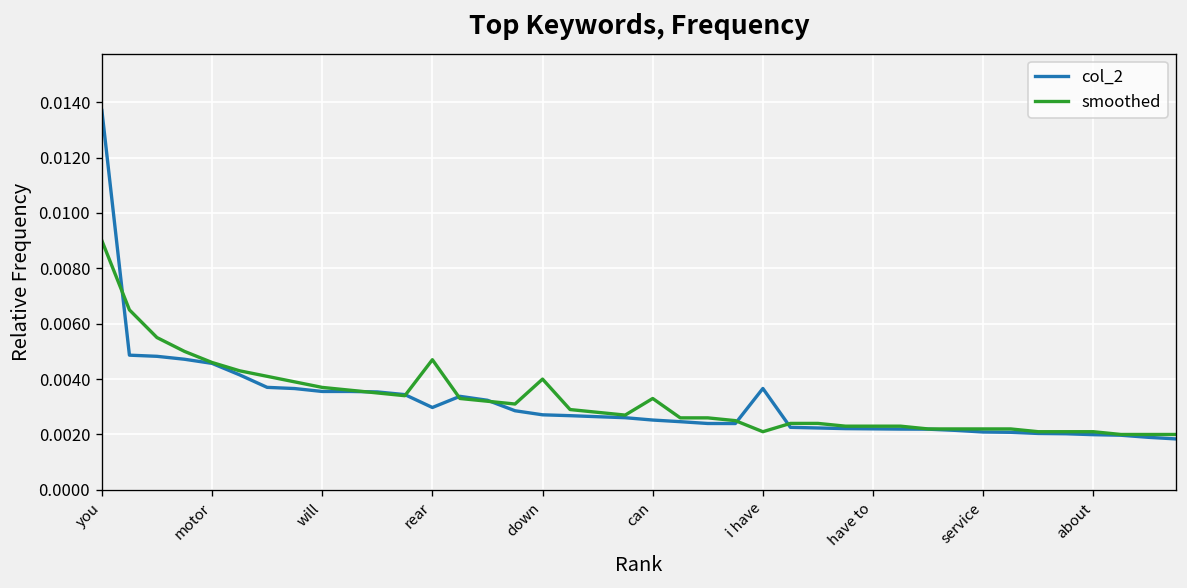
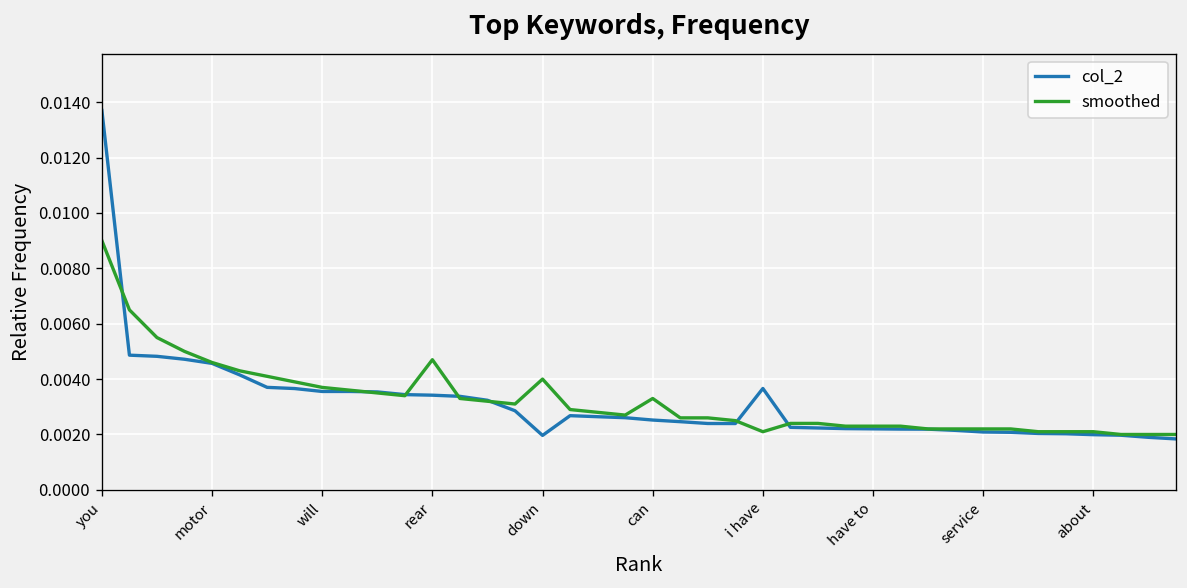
  {
    "col_2": {
      "you": 0.0137,
      "will": 0.0036,
-     "rear": 0.0030,
-     "down": 0.0027,
+     "rear": 0.0034,
+     "down": 0.0020,
      "can": 0.0025,
      "i have": 0.0037,
      "service": 0.0021
    },
    "smoothed": {
      "you": 0.0090,
      "will": 0.0037,
      "rear": 0.0047,
      "down": 0.0040,
      "can": 0.0033,
      "i have": 0.0021,
      "service": 0.0022
    }
  }
